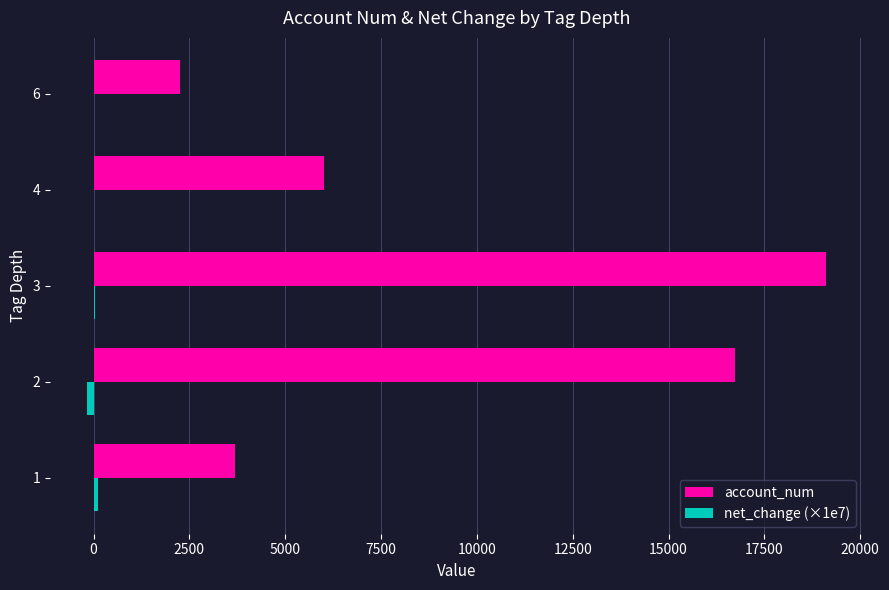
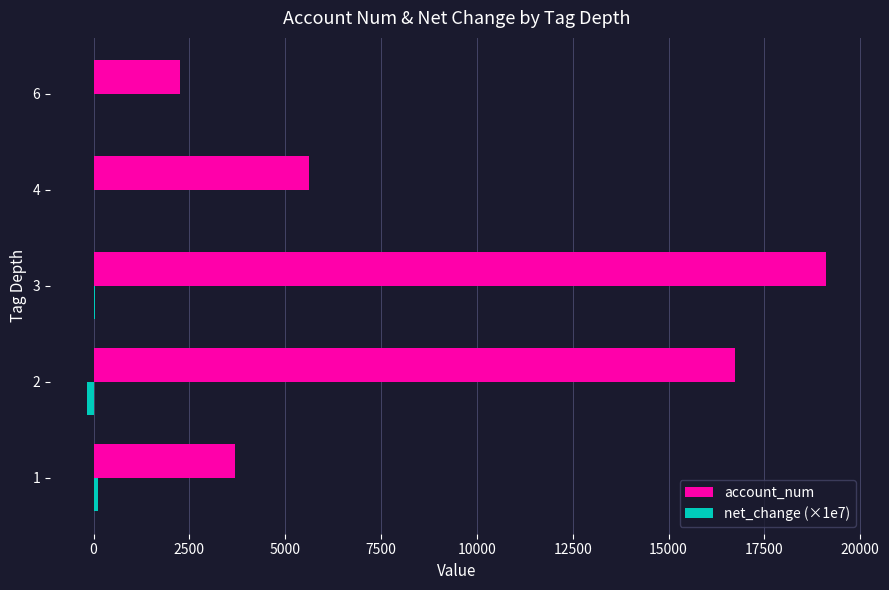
  {
    "account_num": {
      "6": 2200,
-     "4": 6000,
+     "4": 5600,
      "3": 19100,
      "2": 16700,
      "1": 3700
    },
    "net_change (×1e7)": {
      "2": -200,
      "1": 100
    }
  }
